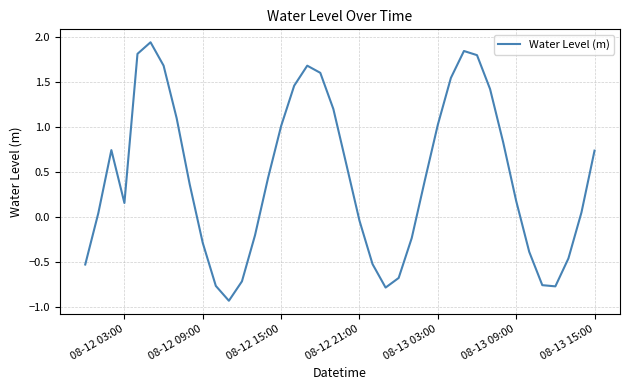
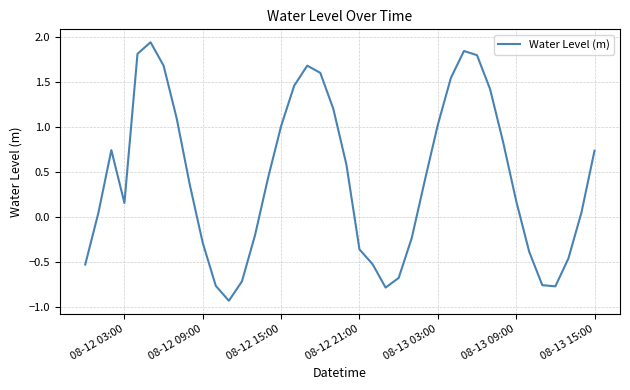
  {
    "08-12 03:00": 0.2,
    "08-12 09:00": -0.3,
    "08-12 15:00": 1.0,
-   "08-12 21:00": 0.0,
+   "08-12 21:00": -0.4,
    "08-13 03:00": 1.0,
    "08-13 09:00": 0.2,
    "08-13 15:00": 0.7
  }
